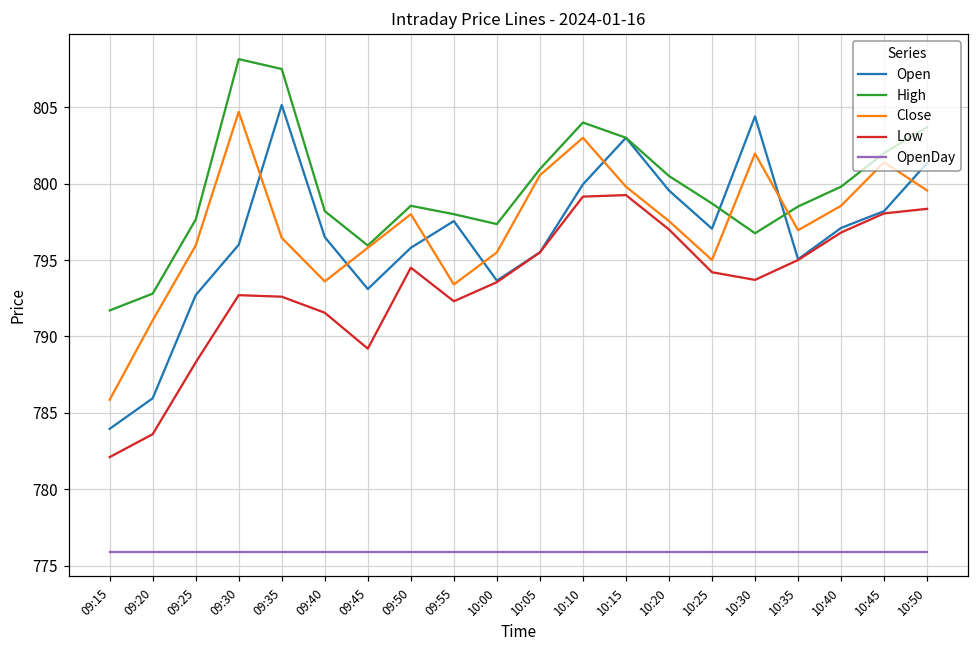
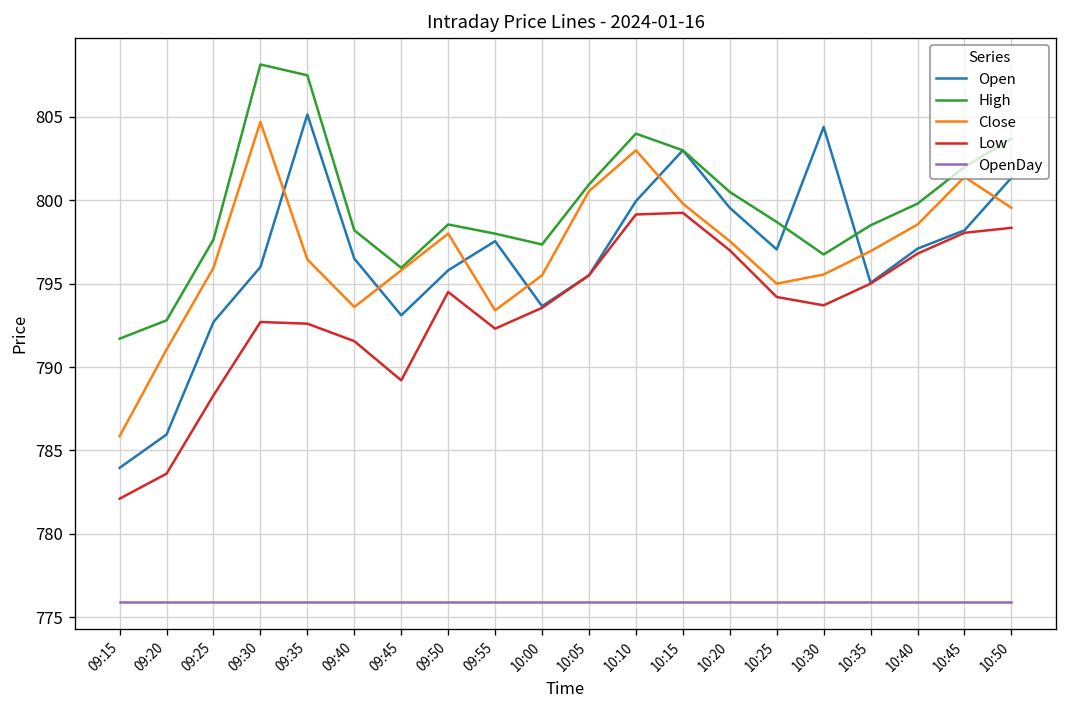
  {
    "Open": {
      "09:15": 784.0,
      "09:20": 786.0,
      "09:25": 792.7,
      "09:30": 796.0,
      "09:35": 805.2,
      "09:40": 796.5,
      "09:45": 793.1,
      "09:50": 795.8,
      "09:55": 797.6,
      "10:10": 800.0,
      "10:20": 799.6,
      "10:25": 797.1,
      "10:30": 804.4,
      "10:40": 797.1
    },
    "High": {
      "09:15": 791.7,
      "09:20": 792.8,
      "09:25": 797.7,
      "09:30": 808.2,
      "09:35": 807.5,
      "09:40": 798.2,
      "09:50": 798.6,
      "09:55": 798.0,
      "10:00": 797.4,
      "10:05": 801.0,
      "10:10": 804.0,
      "10:20": 800.5,
      "10:25": 798.7,
      "10:30": 796.8,
      "10:35": 798.5,
      "10:40": 799.8
    },
    "Close": {
      "09:15": 785.9,
      "09:20": 791.1,
      "09:25": 796.0,
      "09:30": 804.7,
      "09:35": 796.5,
      "09:40": 793.6,
      "09:50": 798.0,
      "09:55": 793.4,
      "10:00": 795.5,
      "10:05": 800.6,
      "10:10": 803.0,
      "10:15": 799.8,
      "10:20": 797.6,
      "10:25": 795.0,
-     "10:30": 802.0,
+     "10:30": 795.6,
      "10:35": 797.0,
      "10:40": 798.6,
      "10:50": 799.6
    },
    "Low": {
      "09:15": 782.1,
      "09:20": 783.6,
      "09:25": 788.3,
      "09:30": 792.7,
      "09:35": 792.6,
      "09:40": 791.6,
      "09:45": 789.2,
      "09:50": 794.5,
      "09:55": 792.3,
      "10:10": 799.2,
      "10:15": 799.3,
      "10:20": 797.0,
      "10:25": 794.2,
      "10:30": 793.7,
      "10:40": 796.8,
      "10:50": 798.4
    },
    "OpenDay": {
      "09:15": 775.9,
      "09:20": 775.9,
      "09:25": 775.9,
      "09:30": 775.9,
      "09:35": 775.9,
      "09:40": 775.9,
      "09:45": 775.9,
      "09:50": 775.9,
      "09:55": 775.9,
      "10:00": 775.9,
      "10:05": 775.9,
      "10:10": 775.9,
      "10:15": 775.9,
      "10:20": 775.9,
      "10:25": 775.9,
      "10:30": 775.9,
      "10:35": 775.9,
      "10:40": 775.9,
      "10:45": 775.9,
      "10:50": 775.9
    }
  }
